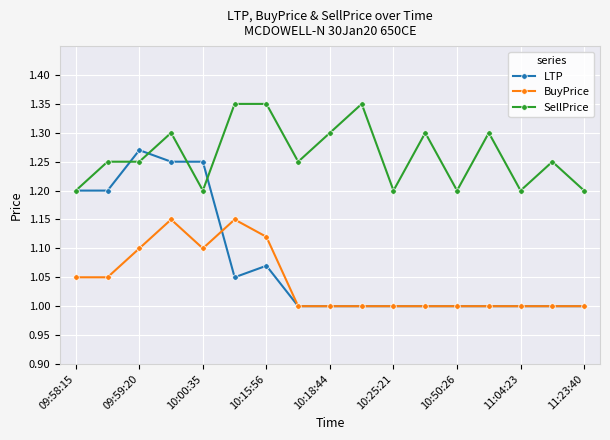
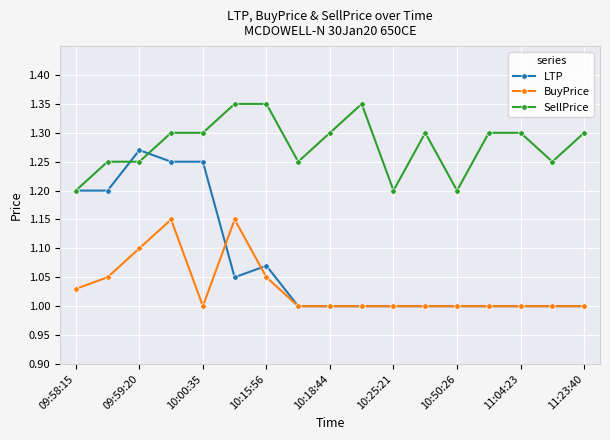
  {
    "LTP": {
      "09:59:20": 1.27,
      "10:00:35": 1.25,
      "10:15:56": 1.07
    },
    "BuyPrice": {
-     "09:58:15": 1.05,
+     "09:58:15": 1.03,
      "09:59:20": 1.10,
-     "10:00:35": 1.1,
-     "10:15:56": 1.12
+     "10:00:35": 1.0,
+     "10:15:56": 1.05
    },
    "SellPrice": {
      "09:59:20": 1.25,
-     "10:00:35": 1.2,
+     "10:00:35": 1.3,
      "10:15:56": 1.35,
      "10:18:44": 1.3,
      "10:25:21": 1.2,
      "10:50:26": 1.2,
-     "11:04:23": 1.2,
-     "11:23:40": 1.2
+     "11:04:23": 1.3,
+     "11:23:40": 1.3
    }
  }
